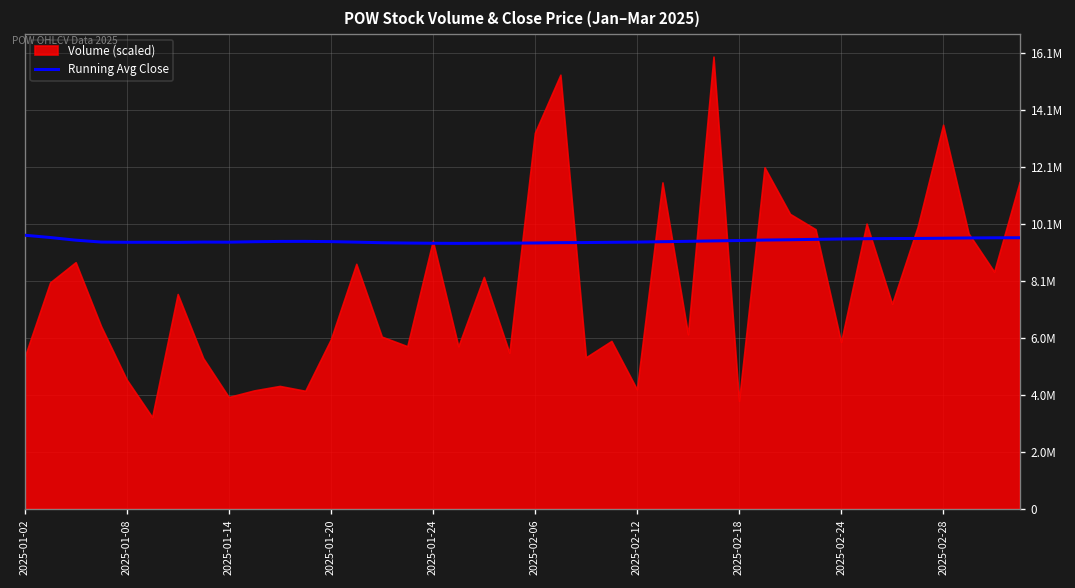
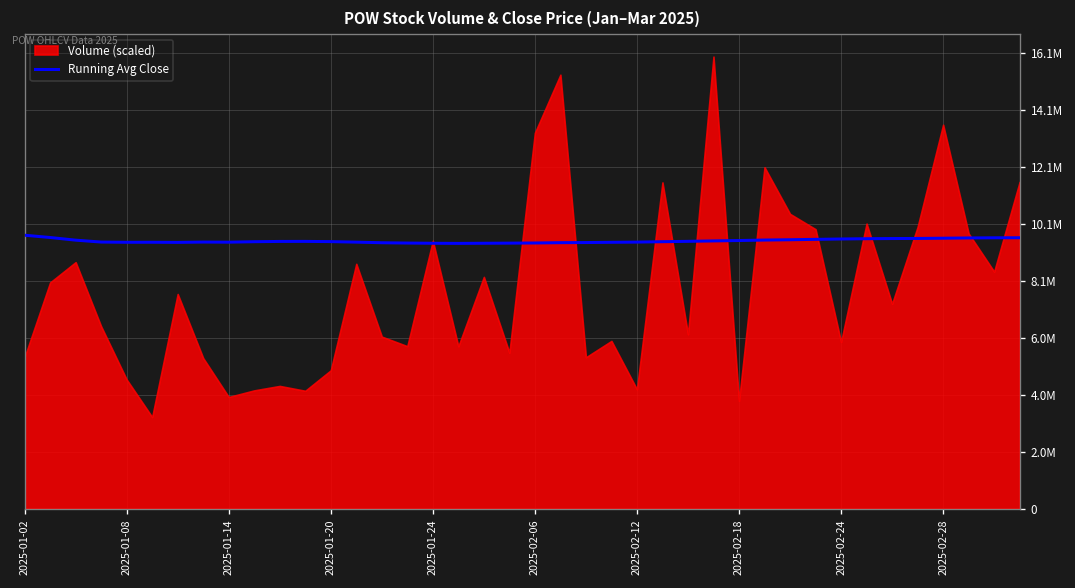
  {
    "Running Avg Close": {
      "2025-01-02": 9700000,
      "2025-01-08": 9400000,
      "2025-01-14": 9400000,
      "2025-01-20": 9400000,
      "2025-02-06": 9400000,
      "2025-02-12": 9400000,
      "2025-02-18": 9500000,
      "2025-02-24": 9500000,
      "2025-02-28": 9600000
    },
    "Volume (scaled)": {
      "2025-01-02": 5400000,
      "2025-01-08": 4600000,
      "2025-01-14": 3900000,
-     "2025-01-20": 6000000,
+     "2025-01-20": 4900000,
      "2025-02-06": 13300000,
      "2025-02-12": 4200000,
      "2025-02-18": 3800000,
      "2025-02-24": 5900000,
      "2025-02-28": 13600000
    }
  }
